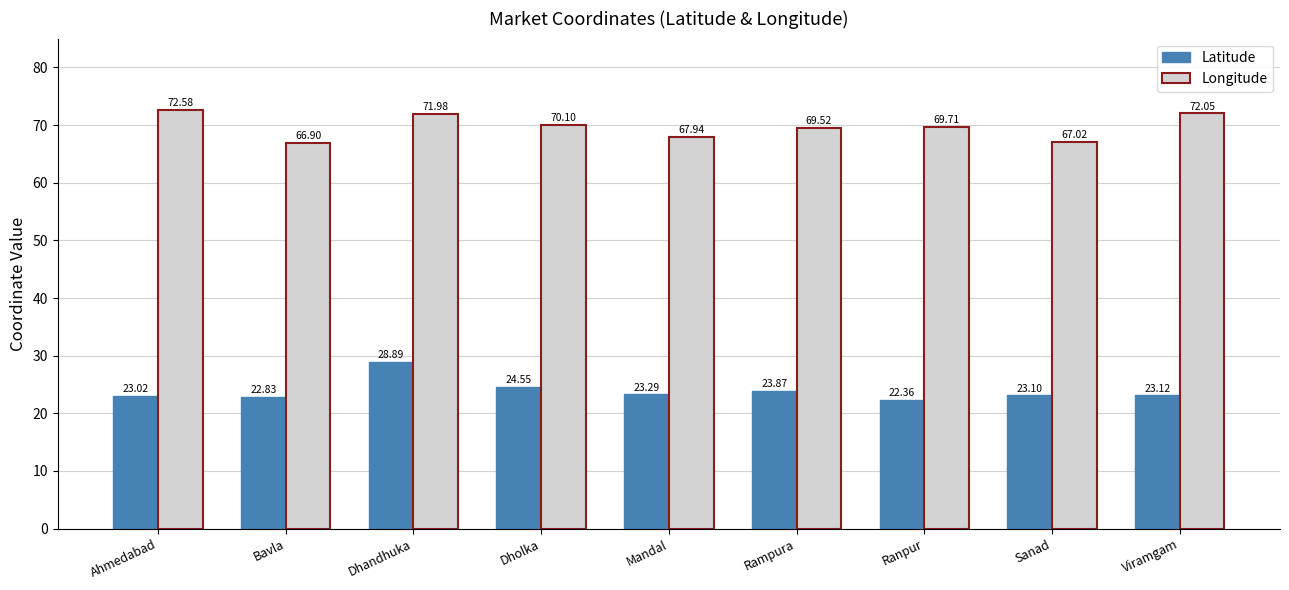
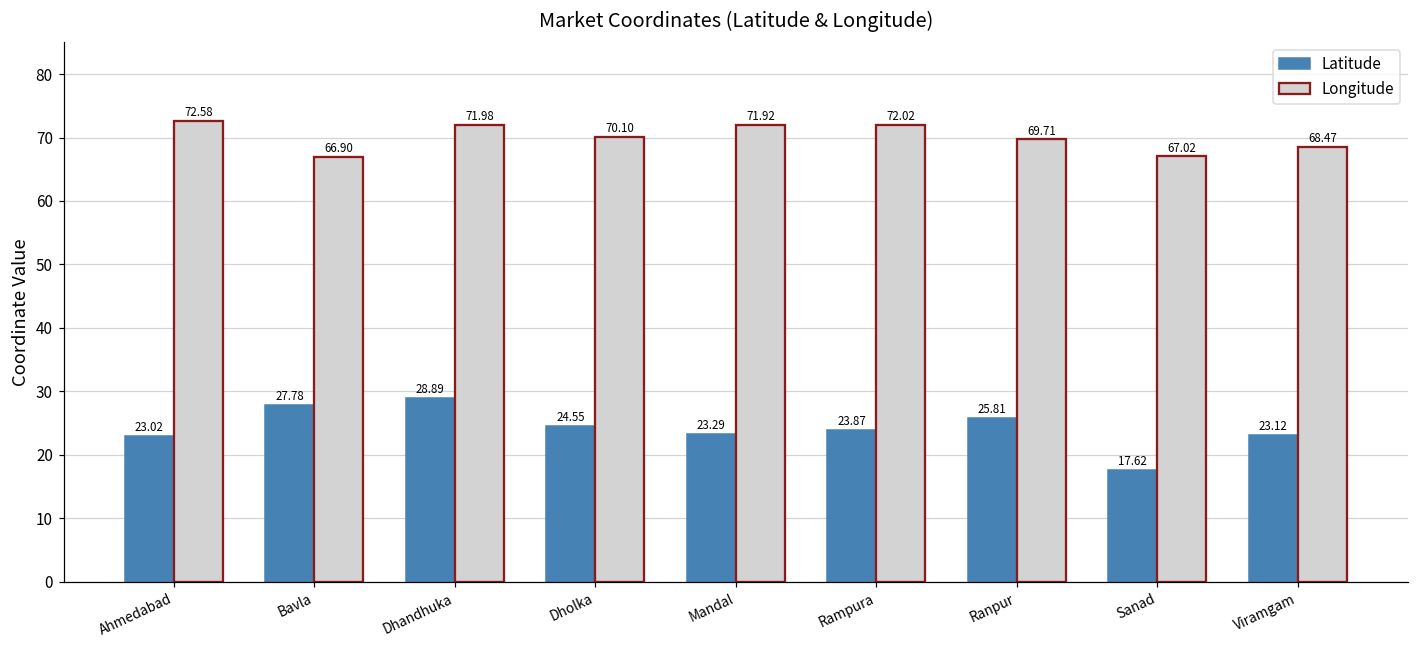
  {
    "Latitude": {
      "Ahmedabad": 23.02,
-     "Bavla": 22.83,
+     "Bavla": 27.78,
      "Dhandhuka": 28.89,
      "Dholka": 24.55,
      "Mandal": 23.29,
      "Rampura": 23.87,
-     "Ranpur": 22.36,
-     "Sanad": 23.10,
+     "Ranpur": 25.81,
+     "Sanad": 17.62,
      "Viramgam": 23.12
    },
    "Longitude": {
      "Ahmedabad": 72.58,
      "Bavla": 66.90,
      "Dhandhuka": 71.98,
      "Dholka": 70.10,
-     "Mandal": 67.94,
-     "Rampura": 69.52,
+     "Mandal": 71.92,
+     "Rampura": 72.02,
      "Ranpur": 69.71,
      "Sanad": 67.02,
-     "Viramgam": 72.05
+     "Viramgam": 68.47
    }
  }
